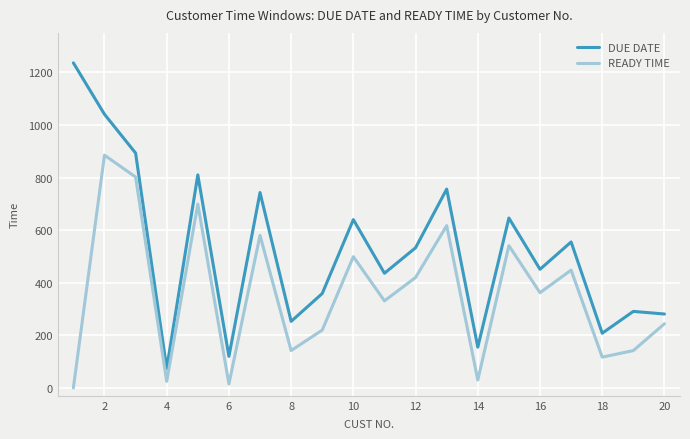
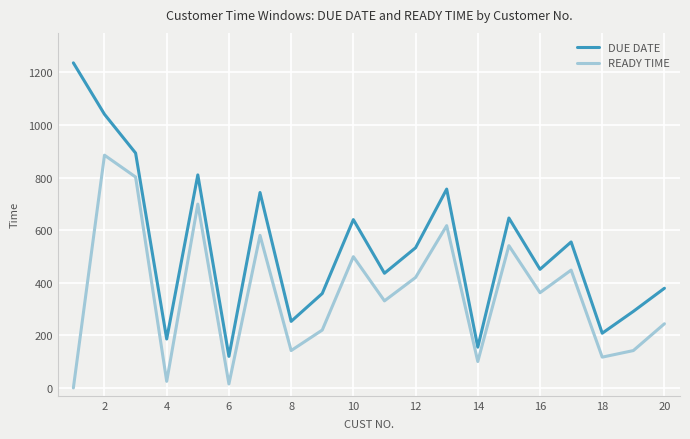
  {
    "DUE DATE": {
      "2": 1040,
-     "4": 70,
+     "4": 190,
      "6": 120,
      "8": 250,
      "10": 640,
      "12": 530,
      "14": 160,
      "16": 450,
      "18": 210,
-     "20": 280
+     "20": 380
    },
    "READY TIME": {
      "2": 890,
      "4": 30,
      "6": 20,
      "8": 140,
      "10": 500,
      "12": 420,
-     "14": 30,
+     "14": 100,
      "16": 360,
      "18": 120,
      "20": 240
    }
  }
